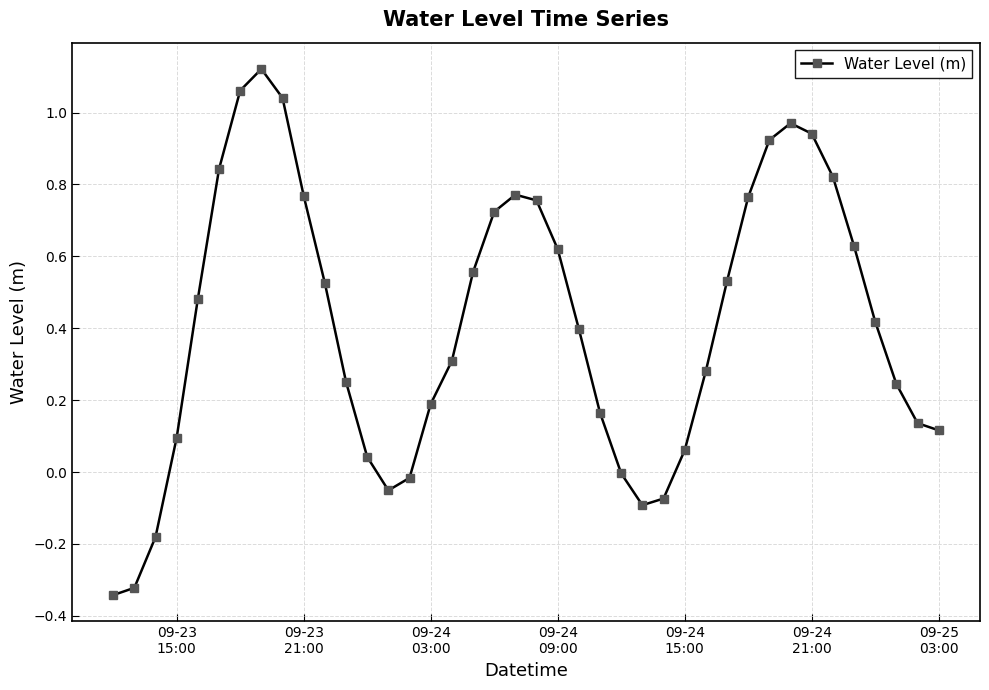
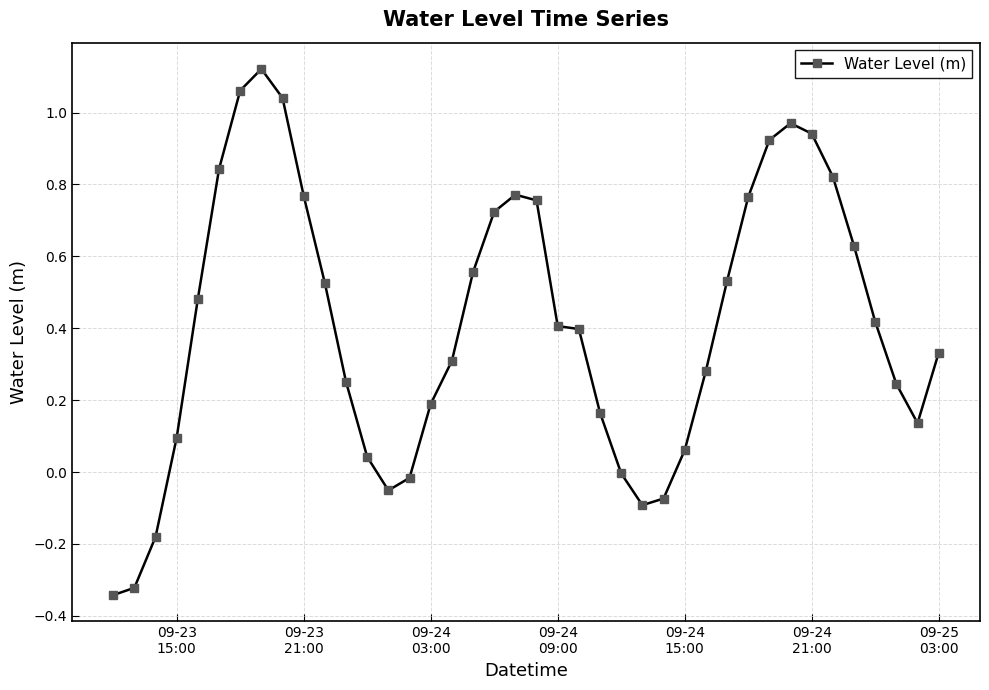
  {
    "09-23 15:00": 0.10,
    "09-23 21:00": 0.77,
    "09-24 03:00": 0.19,
-   "09-24 09:00": 0.62,
+   "09-24 09:00": 0.41,
    "09-24 15:00": 0.06,
    "09-24 21:00": 0.94,
-   "09-25 03:00": 0.12
+   "09-25 03:00": 0.33
  }
